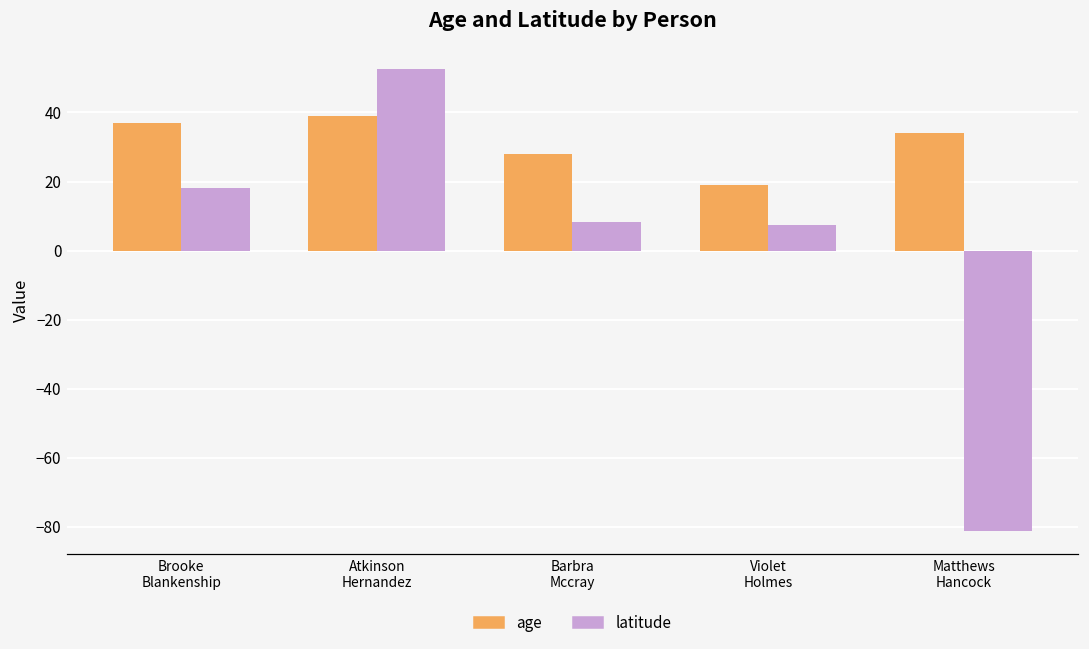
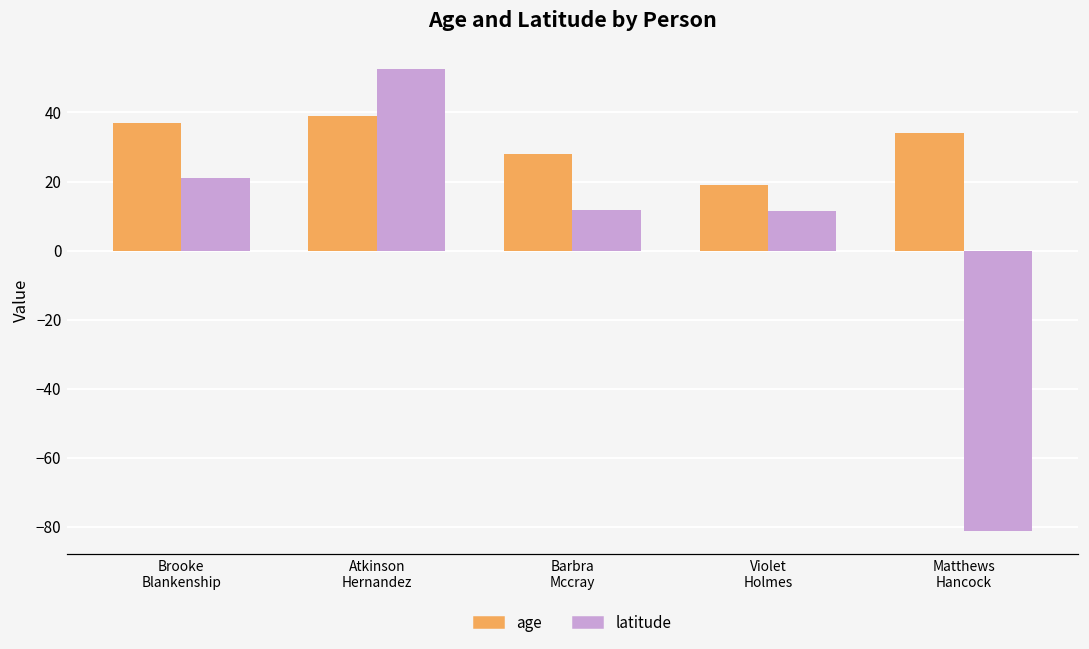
  {
    "age": {
      "Brooke Blankenship": 37,
      "Atkinson Hernandez": 39,
      "Barbra Mccray": 28,
      "Violet Holmes": 19,
      "Matthews Hancock": 34
    },
    "latitude": {
-     "Brooke Blankenship": 18,
+     "Brooke Blankenship": 21,
      "Atkinson Hernandez": 53,
-     "Barbra Mccray": 8,
-     "Violet Holmes": 7,
+     "Barbra Mccray": 12,
+     "Violet Holmes": 12,
      "Matthews Hancock": -81
    }
  }
